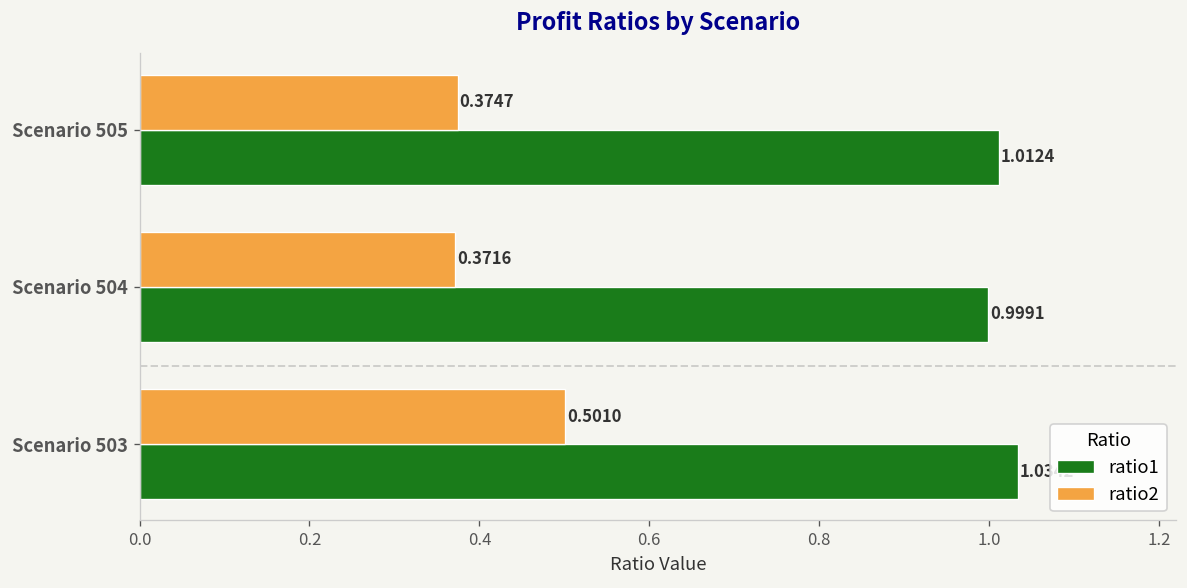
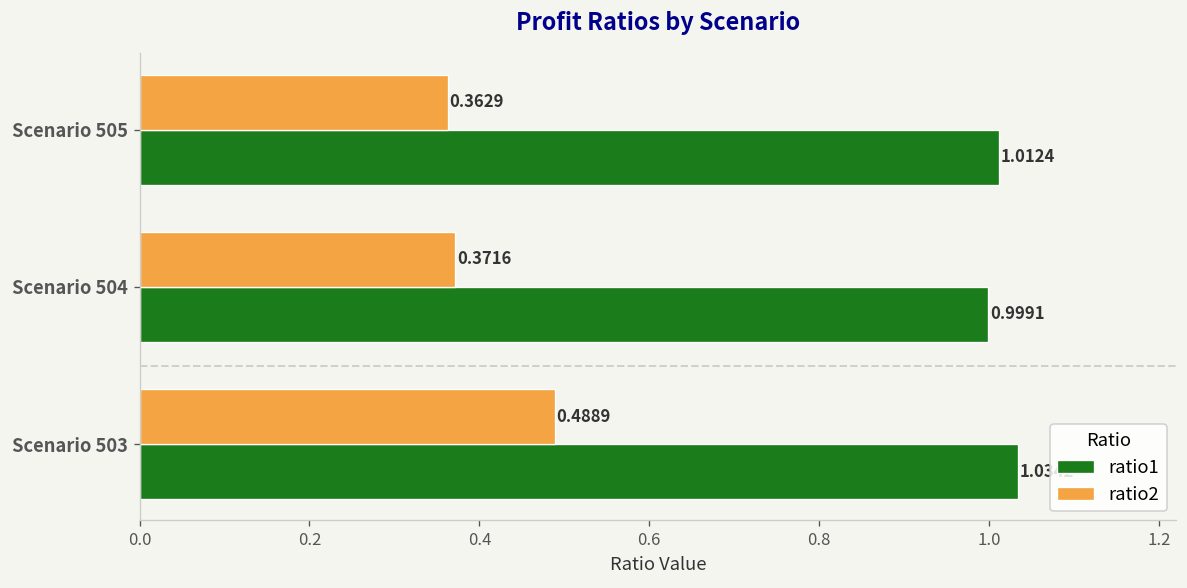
  {
    "ratio1": {
      "Scenario 505": 1.0124,
      "Scenario 504": 0.9991
    },
    "ratio2": {
-     "Scenario 505": 0.3747,
+     "Scenario 505": 0.3629,
      "Scenario 504": 0.3716,
-     "Scenario 503": 0.5010
+     "Scenario 503": 0.4889
    }
  }
